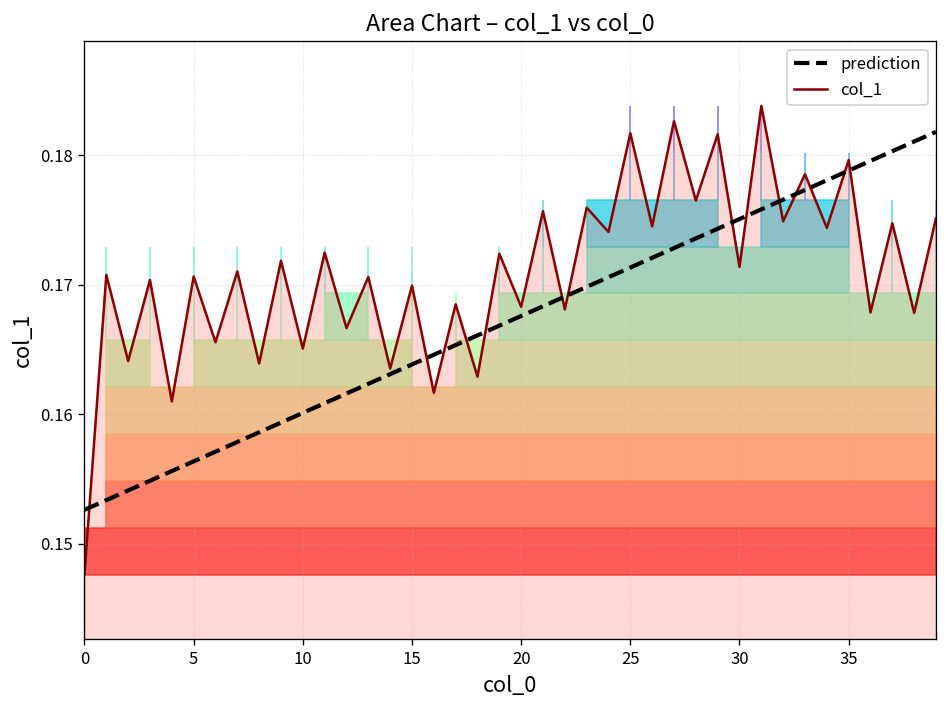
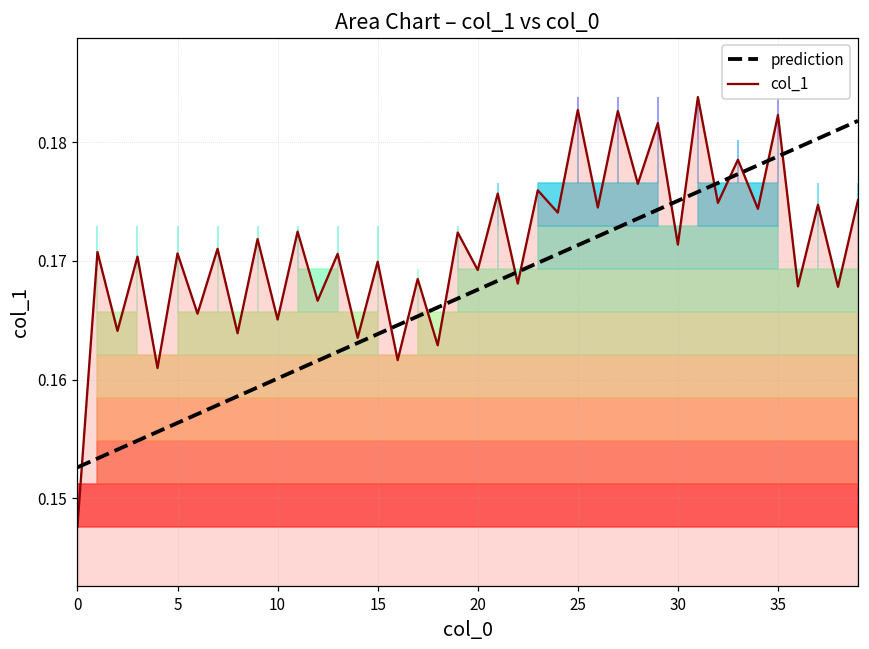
  {
    "col_1": {
      "0": 0.1476,
      "5": 0.1706,
      "10": 0.1651,
      "15": 0.1699,
-     "20": 0.1683,
-     "25": 0.1817,
+     "20": 0.1692,
+     "25": 0.1827,
      "30": 0.1714,
-     "35": 0.1796
+     "35": 0.1823
    },
    "prediction": {
      "0": 0.1526
    }
  }
